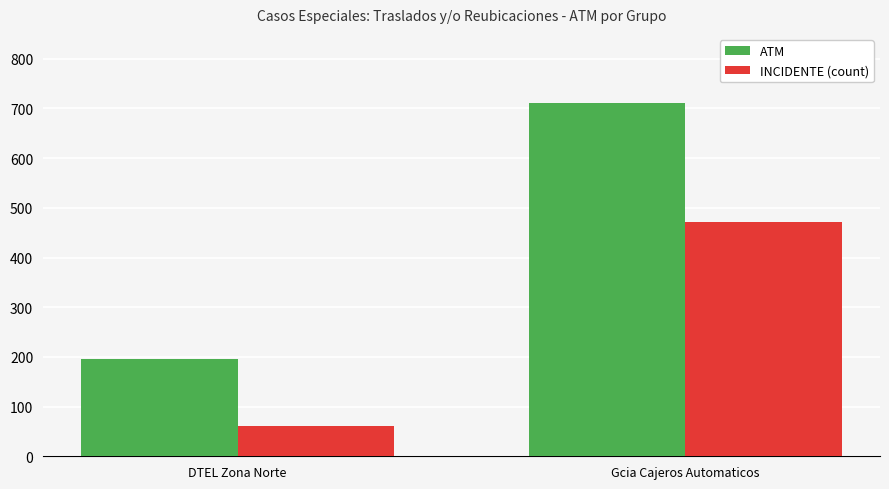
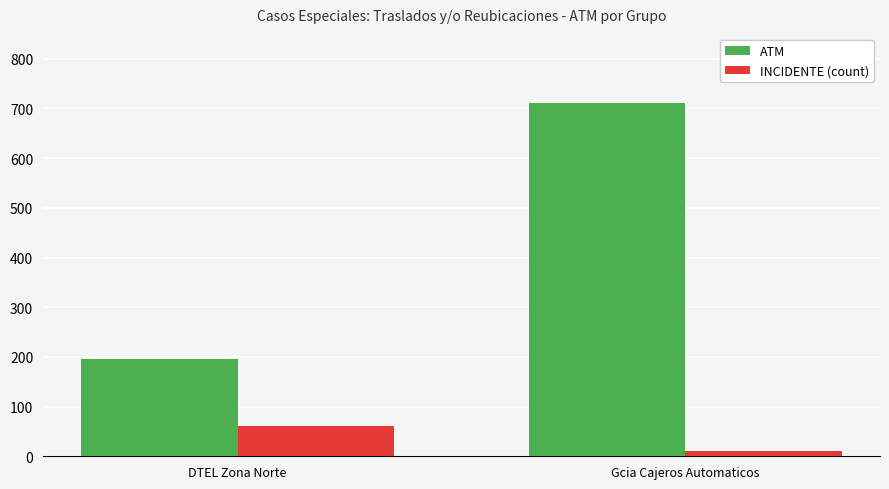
  {
    "ATM": {
      "DTEL Zona Norte": 200,
      "Gcia Cajeros Automaticos": 710
    },
    "INCIDENTE (count)": {
      "DTEL Zona Norte": 60,
-     "Gcia Cajeros Automaticos": 470
+     "Gcia Cajeros Automaticos": 10
    }
  }
